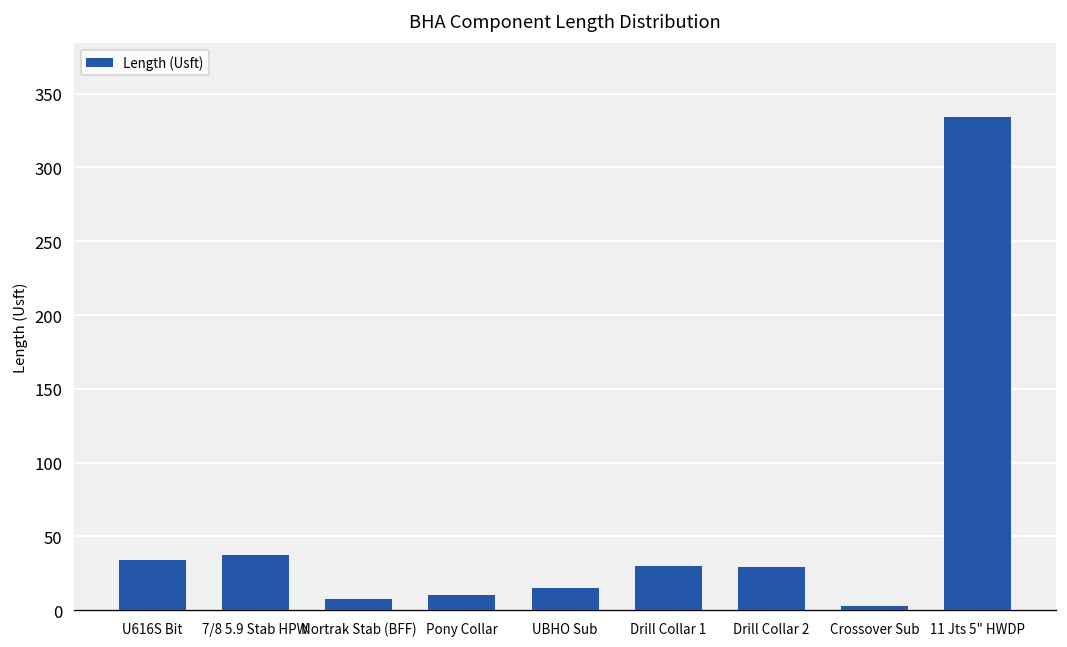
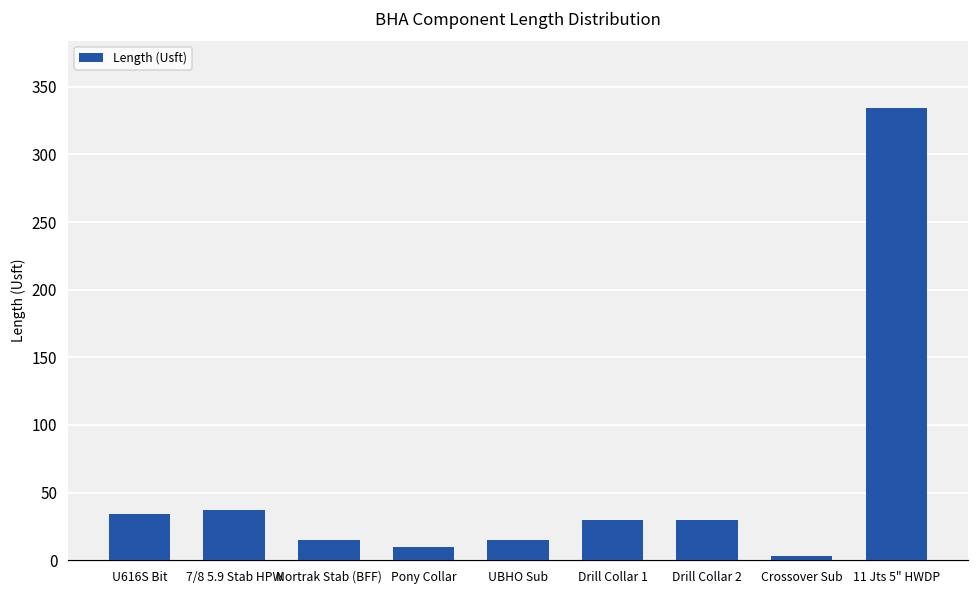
  {
    "U616S Bit": 34,
    "7/8 5.9 Stab HPW": 37,
-   "Nortrak Stab (BFF)": 8,
+   "Nortrak Stab (BFF)": 15,
    "Pony Collar": 10,
    "UBHO Sub": 15,
    "Drill Collar 1": 30,
    "Drill Collar 2": 30,
    "Crossover Sub": 3,
    "11 Jts 5\" HWDP": 334
  }
